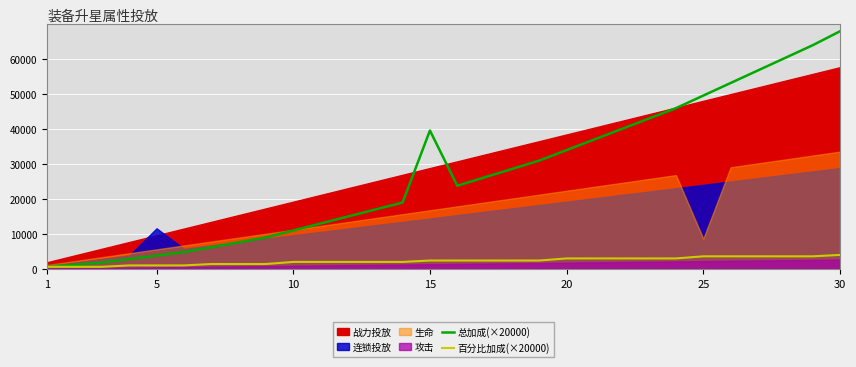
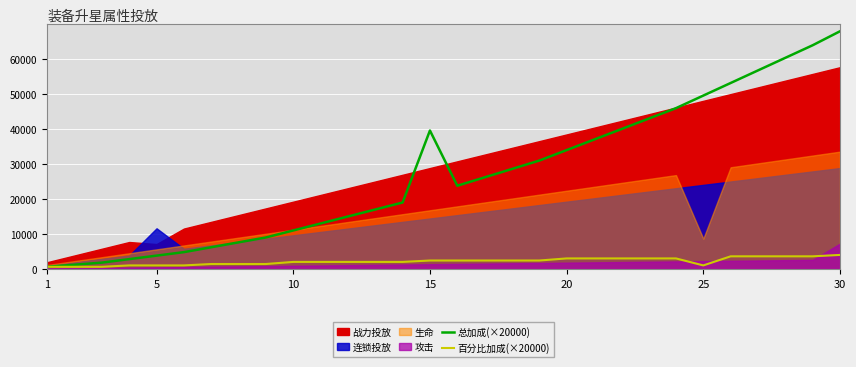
  {
    "战力投放": {
      "1": 2000,
-     "5": 10000,
+     "5": 7000,
      "10": 19000,
      "15": 29000,
      "20": 38000,
      "25": 48000,
      "30": 58000
    },
    "总加成(×20000)": {
      "5": 4000,
      "15": 40000,
      "20": 34000,
      "25": 50000,
      "30": 68000
    },
    "连锁投放": {
      "5": 12000,
      "10": 10000,
      "15": 14000,
      "20": 19000,
      "25": 24000,
      "30": 29000
    },
    "百分比加成(×20000)": {
      "10": 2000,
      "15": 2000,
      "20": 3000,
-     "25": 4000,
+     "25": 1000,
      "30": 4000
    },
    "生命": {
      "5": 6000,
      "15": 17000,
      "20": 22000,
      "25": 9000,
      "30": 34000
    },
    "攻击": {
      "10": 1000,
      "15": 1000,
      "20": 2000,
      "25": 2000,
-     "30": 3000
+     "30": 7000
    }
  }
